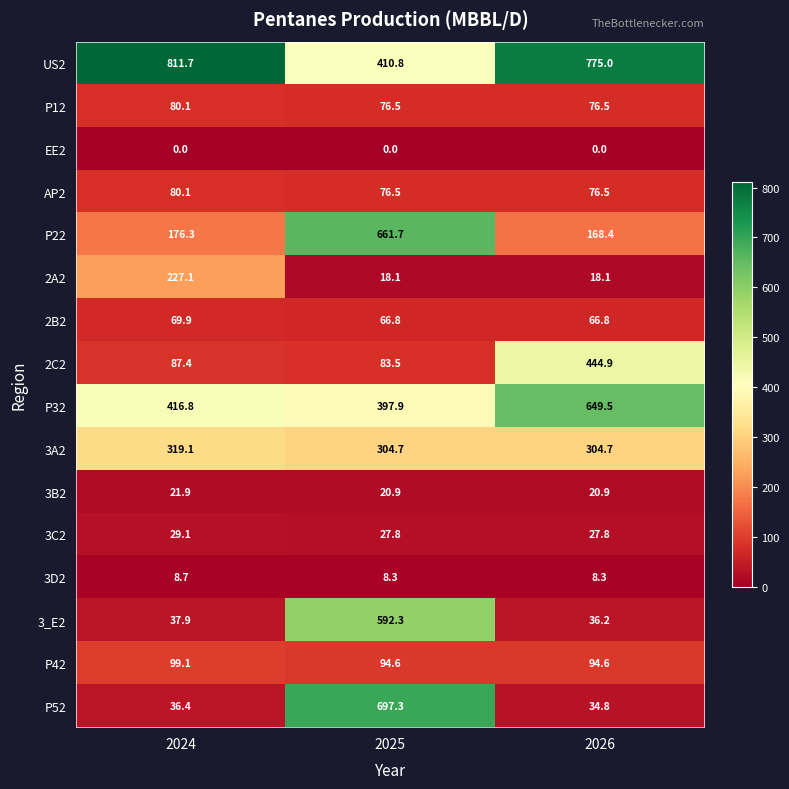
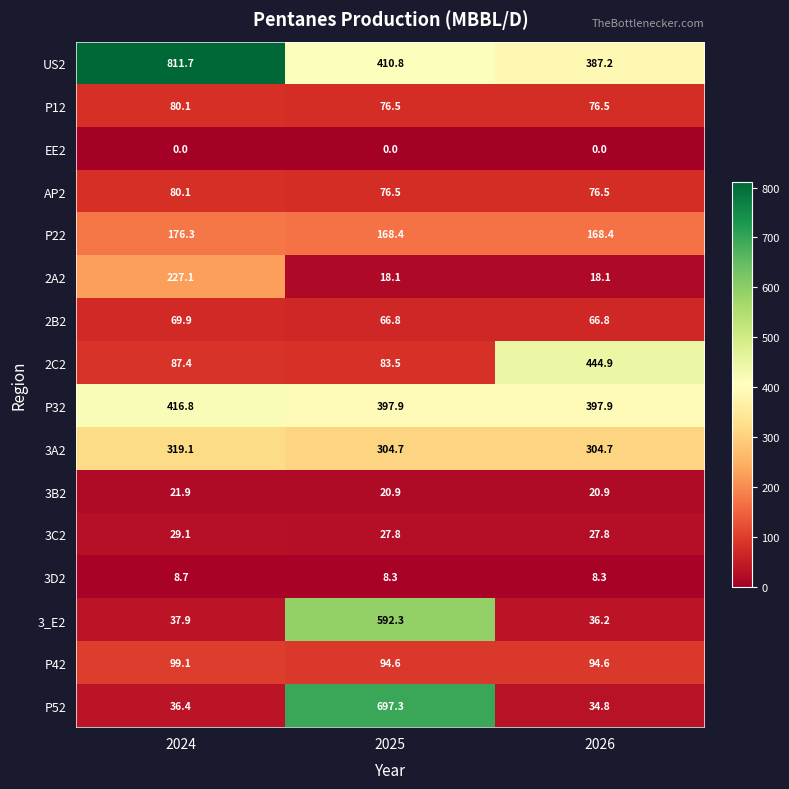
  {
    "US2": {
      "2024": 811.7,
      "2025": 410.8,
-     "2026": 775.0
+     "2026": 387.2
    },
    "P12": {
      "2024": 80.1,
      "2025": 76.5,
      "2026": 76.5
    },
    "EE2": {
      "2024": 0.0,
      "2025": 0.0,
      "2026": 0.0
    },
    "AP2": {
      "2024": 80.1,
      "2025": 76.5,
      "2026": 76.5
    },
    "P22": {
      "2024": 176.3,
-     "2025": 661.7,
+     "2025": 168.4,
      "2026": 168.4
    },
    "2A2": {
      "2024": 227.1,
      "2025": 18.1,
      "2026": 18.1
    },
    "2B2": {
      "2024": 69.9,
      "2025": 66.8,
      "2026": 66.8
    },
    "2C2": {
      "2024": 87.4,
      "2025": 83.5,
      "2026": 444.9
    },
    "P32": {
      "2024": 416.8,
      "2025": 397.9,
-     "2026": 649.5
+     "2026": 397.9
    },
    "3A2": {
      "2024": 319.1,
      "2025": 304.7,
      "2026": 304.7
    },
    "3B2": {
      "2024": 21.9,
      "2025": 20.9,
      "2026": 20.9
    },
    "3C2": {
      "2024": 29.1,
      "2025": 27.8,
      "2026": 27.8
    },
    "3D2": {
      "2024": 8.7,
      "2025": 8.3,
      "2026": 8.3
    },
    "3_E2": {
      "2024": 37.9,
      "2025": 592.3,
      "2026": 36.2
    },
    "P42": {
      "2024": 99.1,
      "2025": 94.6,
      "2026": 94.6
    },
    "P52": {
      "2024": 36.4,
      "2025": 697.3,
      "2026": 34.8
    }
  }
